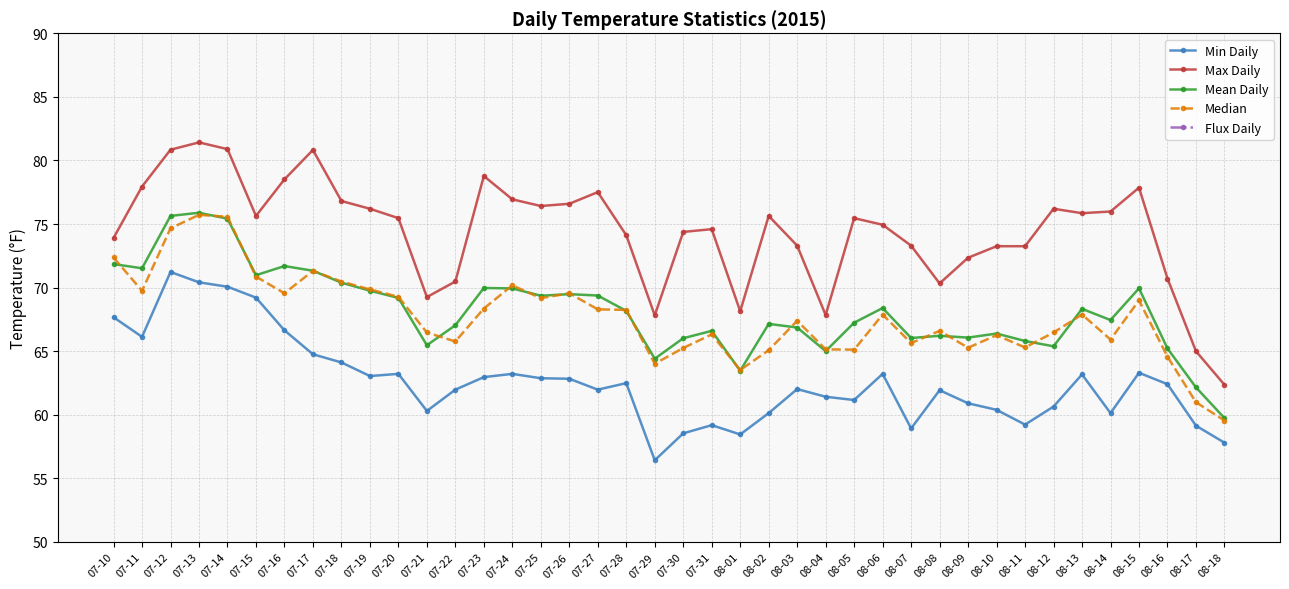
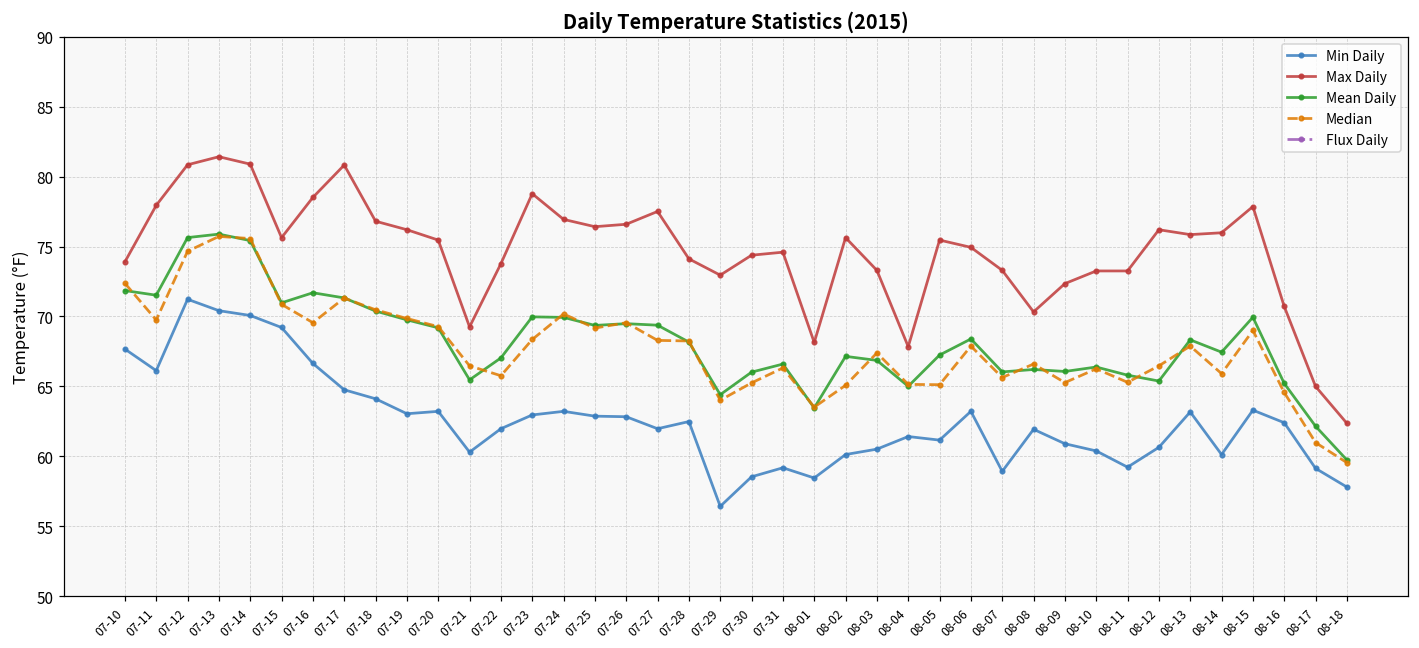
  {
    "Min Daily": {
      "07-10": 67.7,
      "07-11": 66.1,
      "07-12": 71.2,
      "07-13": 70.4,
      "07-14": 70.1,
      "07-15": 69.2,
      "07-16": 66.6,
      "07-17": 64.8,
      "07-18": 64.1,
      "07-19": 63.0,
      "07-20": 63.2,
      "07-21": 60.3,
      "07-22": 62.0,
      "07-23": 63.0,
      "07-24": 63.2,
      "07-25": 62.9,
      "07-26": 62.8,
      "07-27": 62.0,
      "07-28": 62.5,
      "07-29": 56.4,
      "07-30": 58.5,
      "07-31": 59.2,
      "08-01": 58.5,
      "08-02": 60.1,
-     "08-03": 62.0,
+     "08-03": 60.5,
      "08-04": 61.4,
      "08-05": 61.2,
      "08-06": 63.2,
      "08-07": 58.9,
      "08-08": 61.9,
      "08-09": 60.9,
      "08-10": 60.4,
      "08-11": 59.2,
      "08-12": 60.6,
      "08-13": 63.2,
      "08-14": 60.1,
      "08-15": 63.3,
      "08-16": 62.4,
      "08-17": 59.1,
      "08-18": 57.8
    },
    "Max Daily": {
      "07-10": 73.9,
      "07-11": 77.9,
      "07-12": 80.8,
      "07-13": 81.4,
      "07-14": 80.9,
      "07-15": 75.6,
      "07-16": 78.5,
      "07-17": 80.8,
      "07-18": 76.8,
      "07-19": 76.2,
      "07-20": 75.5,
      "07-21": 69.3,
-     "07-22": 70.5,
+     "07-22": 73.8,
      "07-23": 78.8,
      "07-24": 76.9,
      "07-25": 76.4,
      "07-26": 76.6,
      "07-27": 77.5,
      "07-28": 74.1,
-     "07-29": 67.8,
+     "07-29": 73.0,
      "07-30": 74.4,
      "07-31": 74.6,
      "08-01": 68.1,
      "08-02": 75.6,
      "08-03": 73.3,
      "08-04": 67.8,
      "08-05": 75.5,
      "08-06": 74.9,
      "08-07": 73.3,
      "08-08": 70.3,
      "08-09": 72.4,
      "08-10": 73.3,
      "08-11": 73.3,
      "08-12": 76.2,
      "08-13": 75.9,
      "08-14": 76.0,
      "08-15": 77.9,
      "08-16": 70.7,
      "08-17": 65.0,
      "08-18": 62.4
    },
    "Mean Daily": {
      "07-10": 71.9,
      "07-11": 71.5,
      "07-12": 75.6,
      "07-16": 71.7,
      "07-21": 65.5,
      "07-22": 67.0,
      "07-23": 70.0,
      "07-24": 69.9,
      "07-27": 69.4,
      "07-29": 64.4,
      "07-30": 66.0,
      "07-31": 66.6,
      "08-02": 67.2,
      "08-03": 66.9,
      "08-05": 67.2,
      "08-06": 68.4,
      "08-07": 66.0,
      "08-08": 66.2,
      "08-09": 66.1,
      "08-11": 65.8,
      "08-12": 65.4,
      "08-13": 68.3,
      "08-14": 67.5,
      "08-15": 69.9,
      "08-16": 65.2,
      "08-17": 62.2
    },
    "Median": {
      "07-10": 72.4,
      "07-11": 69.8,
      "07-12": 74.7,
      "07-16": 69.6,
      "07-21": 66.5,
      "07-22": 65.8,
      "07-23": 68.4,
      "07-24": 70.2,
      "07-27": 68.3,
      "07-29": 64.0,
      "07-30": 65.3,
      "07-31": 66.3,
      "08-02": 65.1,
      "08-03": 67.4,
      "08-05": 65.1,
      "08-06": 67.9,
      "08-07": 65.6,
      "08-08": 66.6,
      "08-09": 65.3,
      "08-11": 65.3,
      "08-12": 66.5,
      "08-13": 67.9,
      "08-14": 65.9,
      "08-15": 69.0,
      "08-16": 64.6,
      "08-17": 61.0
    }
  }
